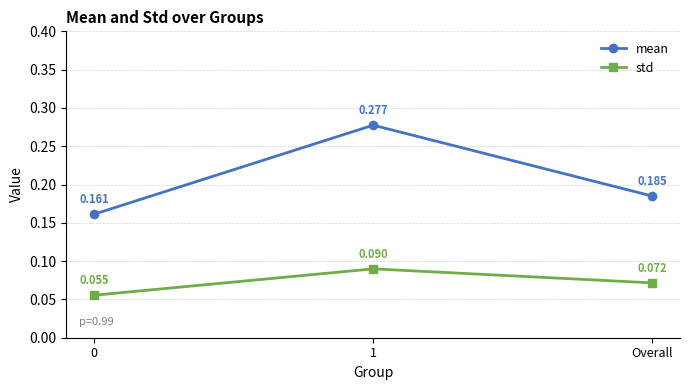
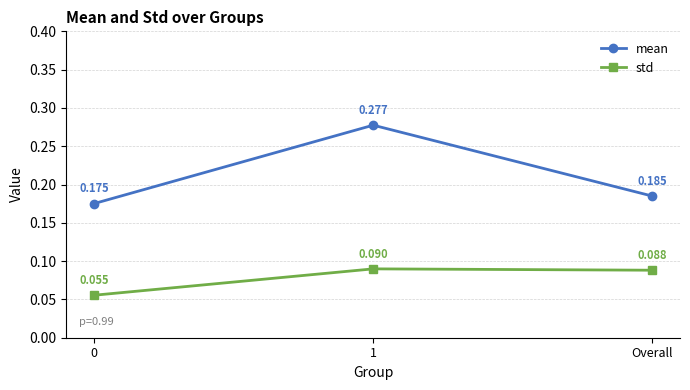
  {
    "mean": {
-     "0": 0.161,
+     "0": 0.175,
      "1": 0.277,
      "Overall": 0.185
    },
    "std": {
      "0": 0.055,
      "1": 0.090,
-     "Overall": 0.072
+     "Overall": 0.088
    }
  }
